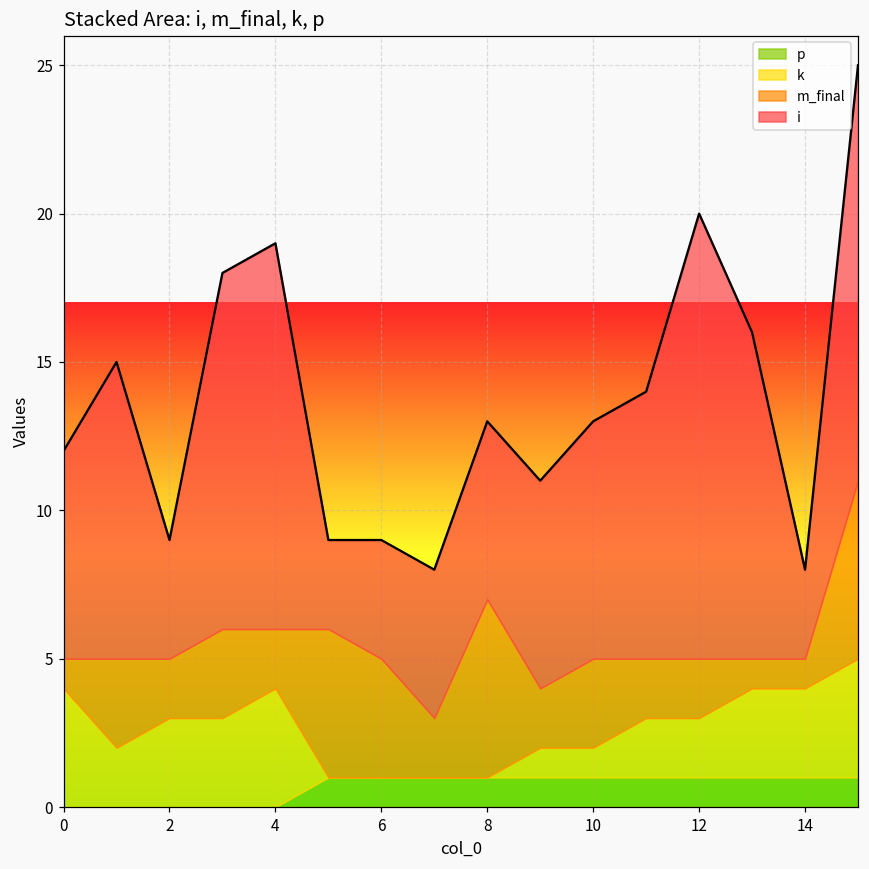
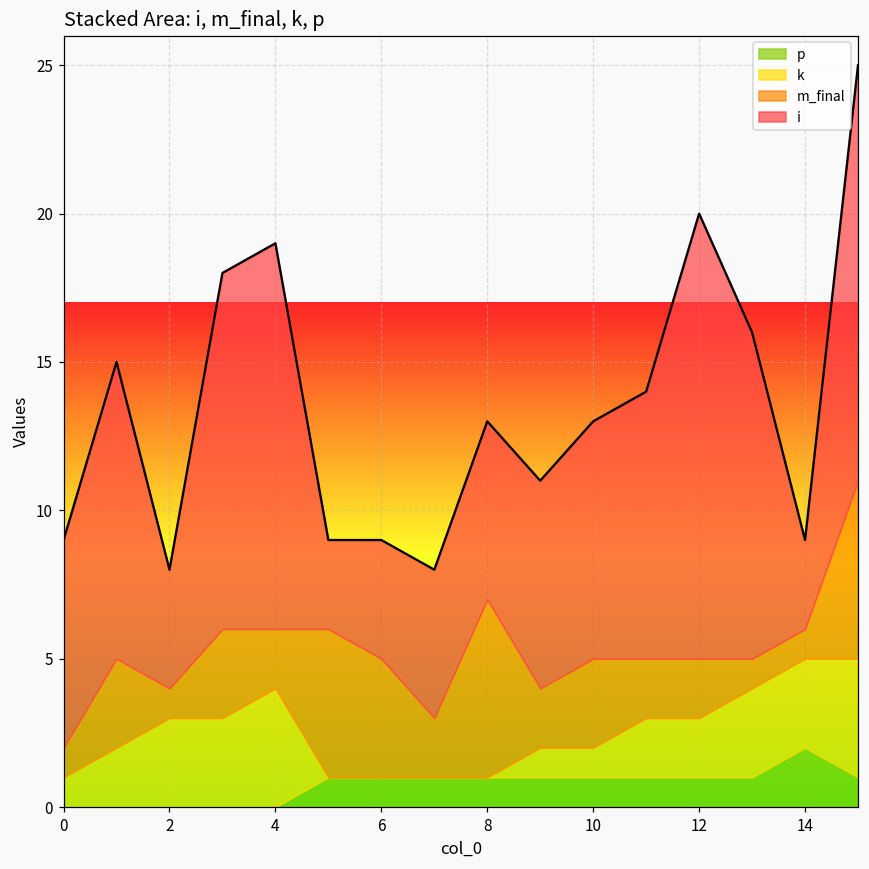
  {
    "p": {
      "0": 0,
      "2": 0,
      "4": 0,
      "10": 1,
      "12": 1,
-     "14": 1
+     "14": 2
    },
    "k": {
-     "0": 4
+     "0": 1
    },
    "m_final": {
-     "2": 2
+     "2": 1
    },
    "i": {
      "0": 7,
      "2": 4,
      "4": 13,
      "6": 4,
      "8": 6,
      "10": 8,
      "12": 15,
      "14": 3
    }
  }
